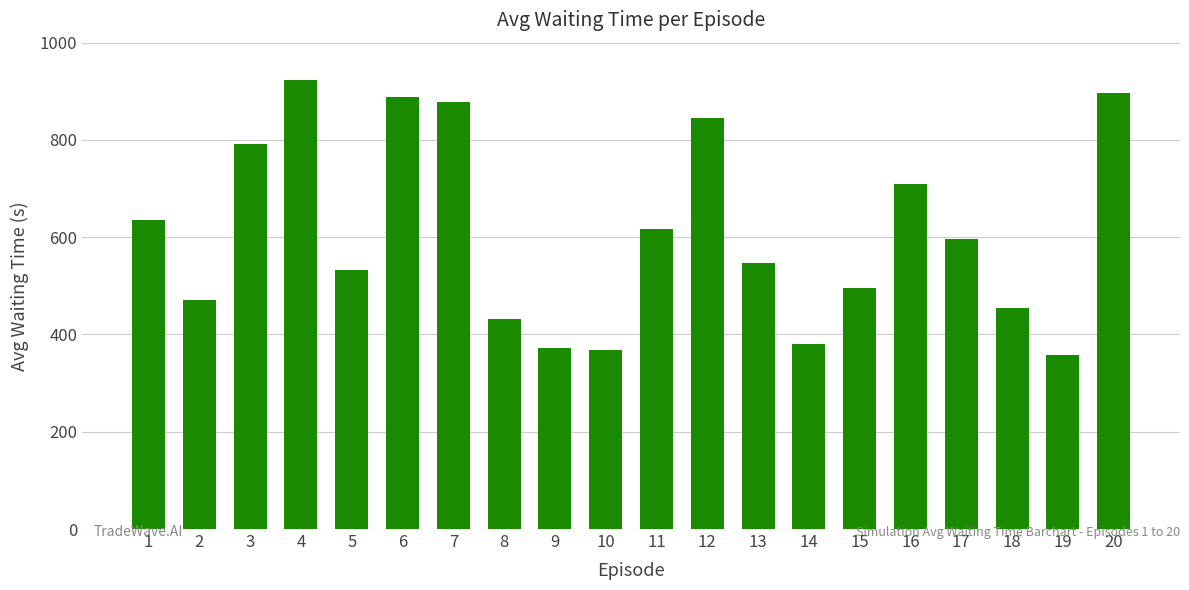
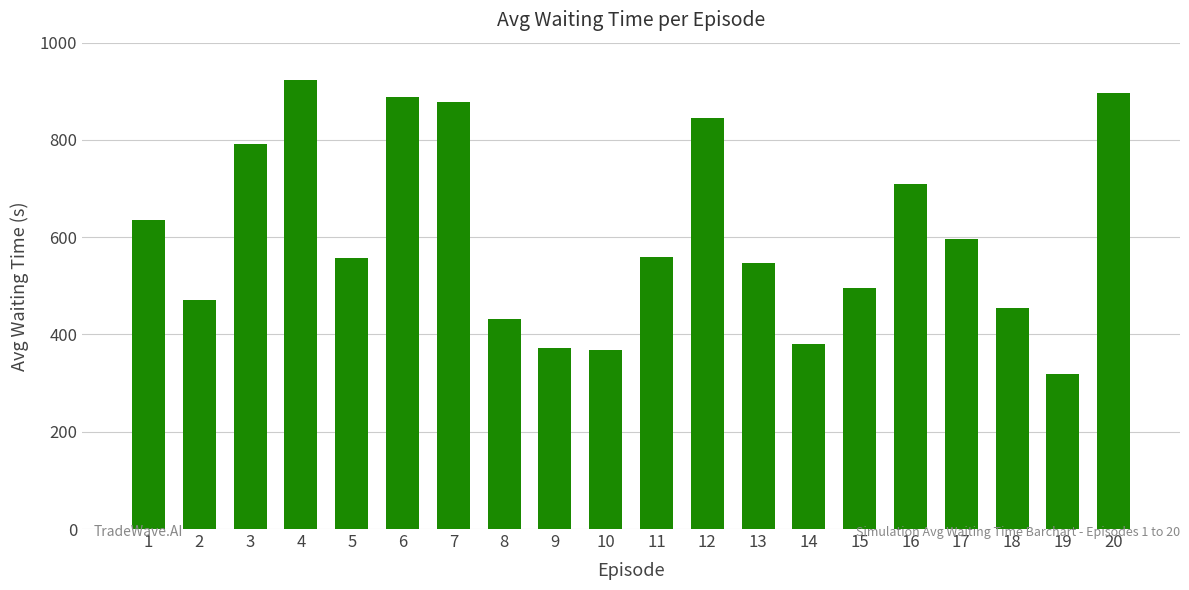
  {
    "1": 630,
    "2": 470,
    "3": 790,
    "4": 920,
-   "5": 530,
+   "5": 560,
    "6": 890,
    "7": 880,
    "8": 430,
    "9": 370,
    "10": 370,
-   "11": 620,
+   "11": 560,
    "12": 850,
    "13": 550,
    "14": 380,
    "15": 500,
    "16": 710,
    "17": 600,
    "18": 450,
-   "19": 360,
+   "19": 320,
    "20": 900
  }
